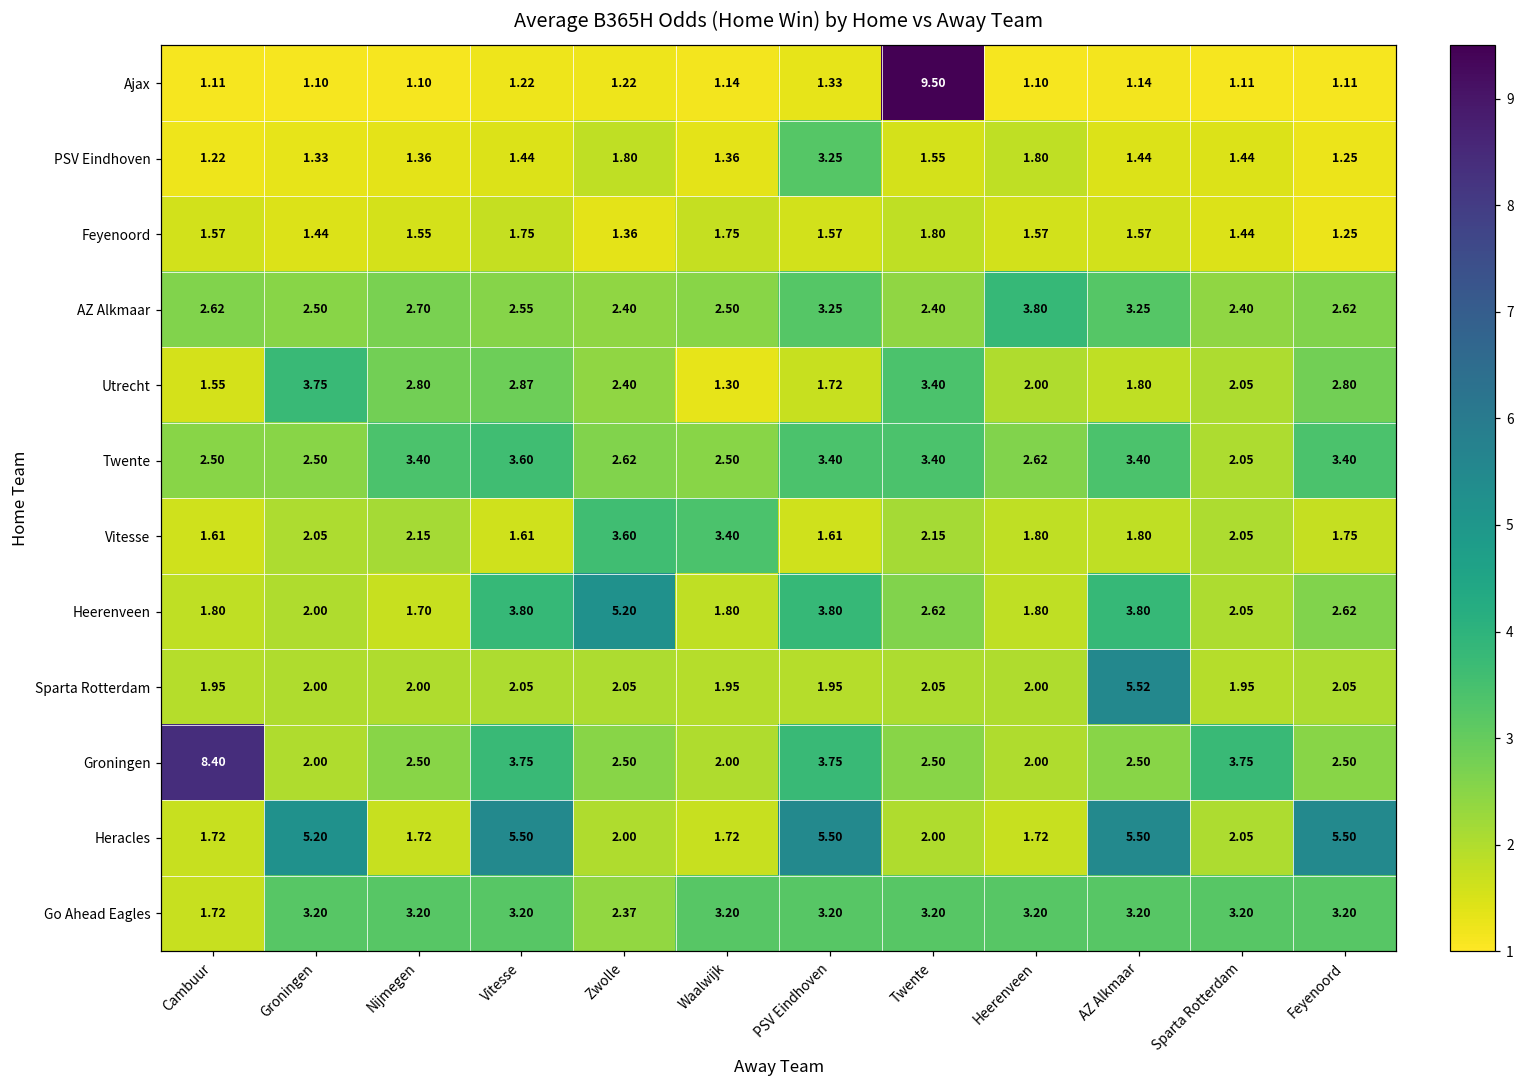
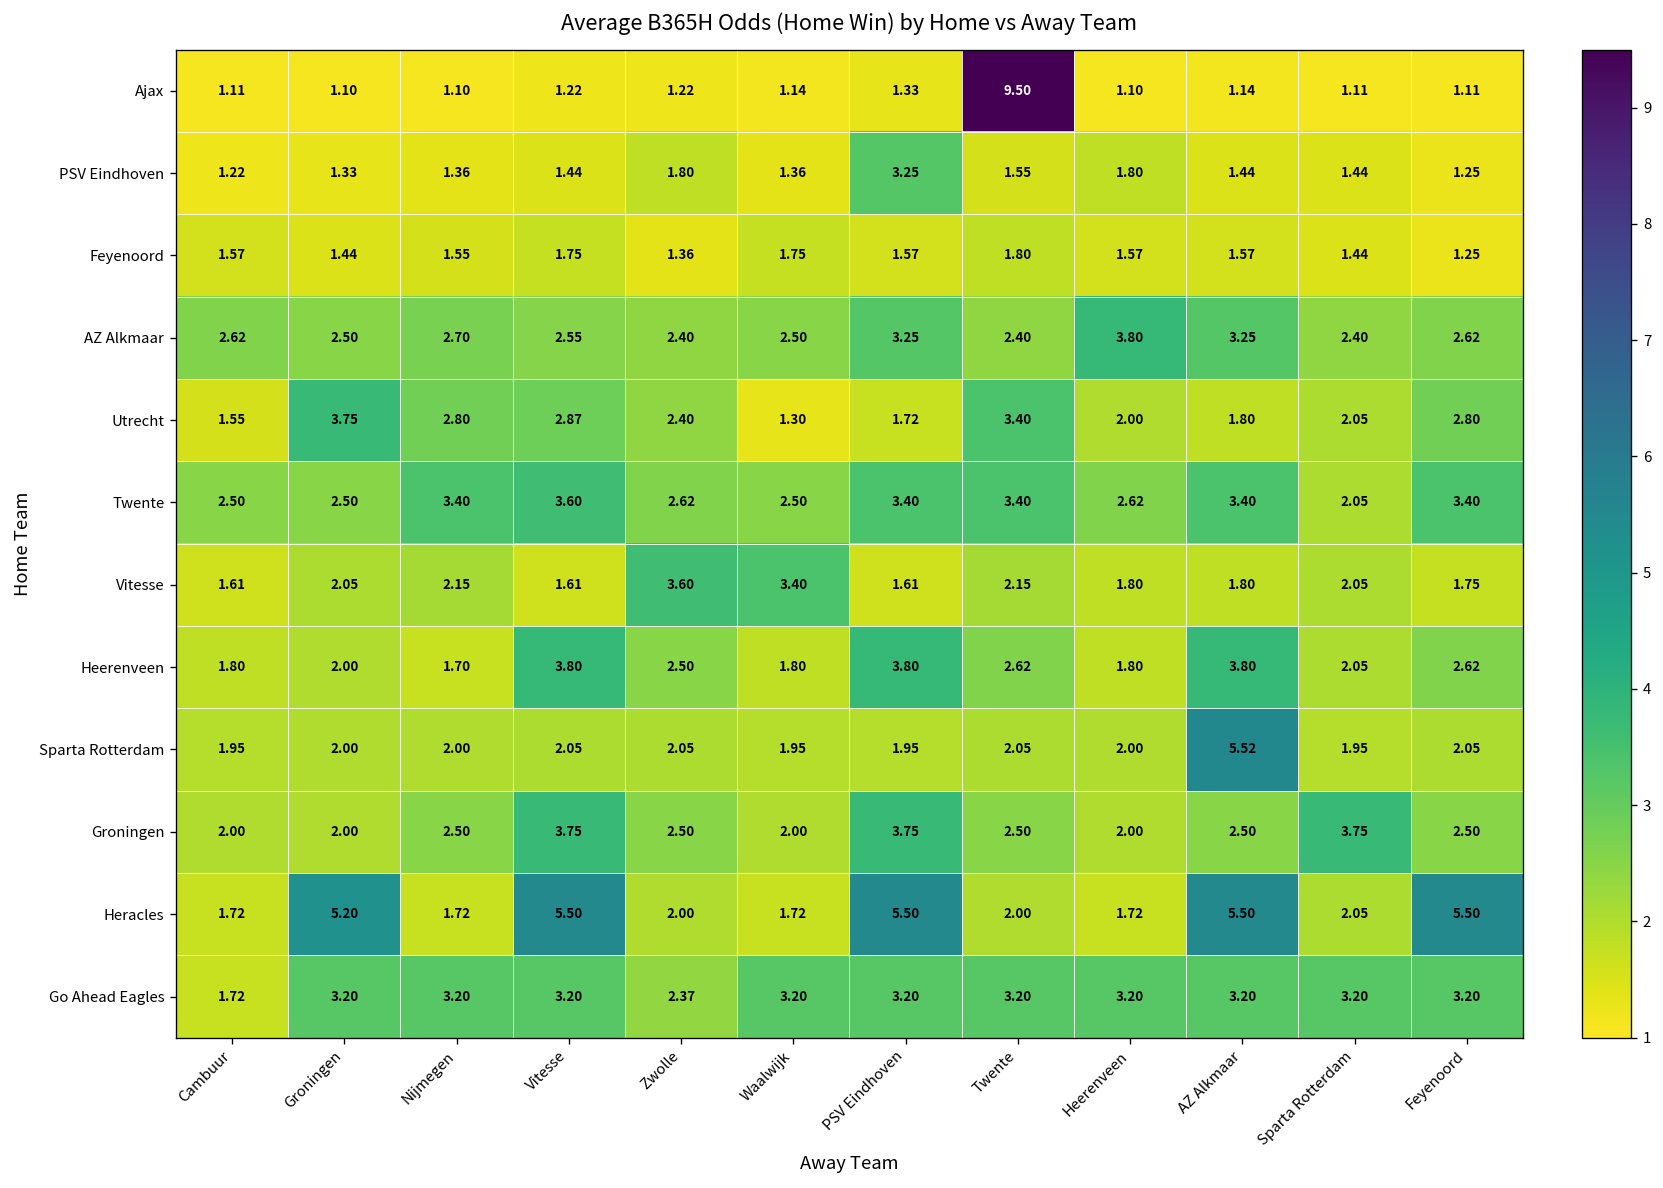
  {
    "Ajax": {
      "Cambuur": 1.11,
      "Groningen": 1.10,
      "Nijmegen": 1.10,
      "Vitesse": 1.22,
      "Zwolle": 1.22,
      "Waalwijk": 1.14,
      "PSV Eindhoven": 1.33,
      "Twente": 9.50,
      "Heerenveen": 1.10,
      "AZ Alkmaar": 1.14,
      "Sparta Rotterdam": 1.11,
      "Feyenoord": 1.11
    },
    "PSV Eindhoven": {
      "Cambuur": 1.22,
      "Groningen": 1.33,
      "Nijmegen": 1.36,
      "Vitesse": 1.44,
      "Zwolle": 1.80,
      "Waalwijk": 1.36,
      "PSV Eindhoven": 3.25,
      "Twente": 1.55,
      "Heerenveen": 1.80,
      "AZ Alkmaar": 1.44,
      "Sparta Rotterdam": 1.44,
      "Feyenoord": 1.25
    },
    "Feyenoord": {
      "Cambuur": 1.57,
      "Groningen": 1.44,
      "Nijmegen": 1.55,
      "Vitesse": 1.75,
      "Zwolle": 1.36,
      "Waalwijk": 1.75,
      "PSV Eindhoven": 1.57,
      "Twente": 1.80,
      "Heerenveen": 1.57,
      "AZ Alkmaar": 1.57,
      "Sparta Rotterdam": 1.44,
      "Feyenoord": 1.25
    },
    "AZ Alkmaar": {
      "Cambuur": 2.62,
      "Groningen": 2.50,
      "Nijmegen": 2.70,
      "Vitesse": 2.55,
      "Zwolle": 2.40,
      "Waalwijk": 2.50,
      "PSV Eindhoven": 3.25,
      "Twente": 2.40,
      "Heerenveen": 3.80,
      "AZ Alkmaar": 3.25,
      "Sparta Rotterdam": 2.40,
      "Feyenoord": 2.62
    },
    "Utrecht": {
      "Cambuur": 1.55,
      "Groningen": 3.75,
      "Nijmegen": 2.80,
      "Vitesse": 2.87,
      "Zwolle": 2.40,
      "Waalwijk": 1.30,
      "PSV Eindhoven": 1.72,
      "Twente": 3.40,
      "Heerenveen": 2.00,
      "AZ Alkmaar": 1.80,
      "Sparta Rotterdam": 2.05,
      "Feyenoord": 2.80
    },
    "Twente": {
      "Cambuur": 2.50,
      "Groningen": 2.50,
      "Nijmegen": 3.40,
      "Vitesse": 3.60,
      "Zwolle": 2.62,
      "Waalwijk": 2.50,
      "PSV Eindhoven": 3.40,
      "Twente": 3.40,
      "Heerenveen": 2.62,
      "AZ Alkmaar": 3.40,
      "Sparta Rotterdam": 2.05,
      "Feyenoord": 3.40
    },
    "Vitesse": {
      "Cambuur": 1.61,
      "Groningen": 2.05,
      "Nijmegen": 2.15,
      "Vitesse": 1.61,
      "Zwolle": 3.60,
      "Waalwijk": 3.40,
      "PSV Eindhoven": 1.61,
      "Twente": 2.15,
      "Heerenveen": 1.80,
      "AZ Alkmaar": 1.80,
      "Sparta Rotterdam": 2.05,
      "Feyenoord": 1.75
    },
    "Heerenveen": {
      "Cambuur": 1.80,
      "Groningen": 2.00,
      "Nijmegen": 1.70,
      "Vitesse": 3.80,
-     "Zwolle": 5.20,
+     "Zwolle": 2.50,
      "Waalwijk": 1.80,
      "PSV Eindhoven": 3.80,
      "Twente": 2.62,
      "Heerenveen": 1.80,
      "AZ Alkmaar": 3.80,
      "Sparta Rotterdam": 2.05,
      "Feyenoord": 2.62
    },
    "Sparta Rotterdam": {
      "Cambuur": 1.95,
      "Groningen": 2.00,
      "Nijmegen": 2.00,
      "Vitesse": 2.05,
      "Zwolle": 2.05,
      "Waalwijk": 1.95,
      "PSV Eindhoven": 1.95,
      "Twente": 2.05,
      "Heerenveen": 2.00,
      "AZ Alkmaar": 5.52,
      "Sparta Rotterdam": 1.95,
      "Feyenoord": 2.05
    },
    "Groningen": {
-     "Cambuur": 8.40,
+     "Cambuur": 2.00,
      "Groningen": 2.00,
      "Nijmegen": 2.50,
      "Vitesse": 3.75,
      "Zwolle": 2.50,
      "Waalwijk": 2.00,
      "PSV Eindhoven": 3.75,
      "Twente": 2.50,
      "Heerenveen": 2.00,
      "AZ Alkmaar": 2.50,
      "Sparta Rotterdam": 3.75,
      "Feyenoord": 2.50
    },
    "Heracles": {
      "Cambuur": 1.72,
      "Groningen": 5.20,
      "Nijmegen": 1.72,
      "Vitesse": 5.50,
      "Zwolle": 2.00,
      "Waalwijk": 1.72,
      "PSV Eindhoven": 5.50,
      "Twente": 2.00,
      "Heerenveen": 1.72,
      "AZ Alkmaar": 5.50,
      "Sparta Rotterdam": 2.05,
      "Feyenoord": 5.50
    },
    "Go Ahead Eagles": {
      "Cambuur": 1.72,
      "Groningen": 3.20,
      "Nijmegen": 3.20,
      "Vitesse": 3.20,
      "Zwolle": 2.37,
      "Waalwijk": 3.20,
      "PSV Eindhoven": 3.20,
      "Twente": 3.20,
      "Heerenveen": 3.20,
      "AZ Alkmaar": 3.20,
      "Sparta Rotterdam": 3.20,
      "Feyenoord": 3.20
    }
  }
